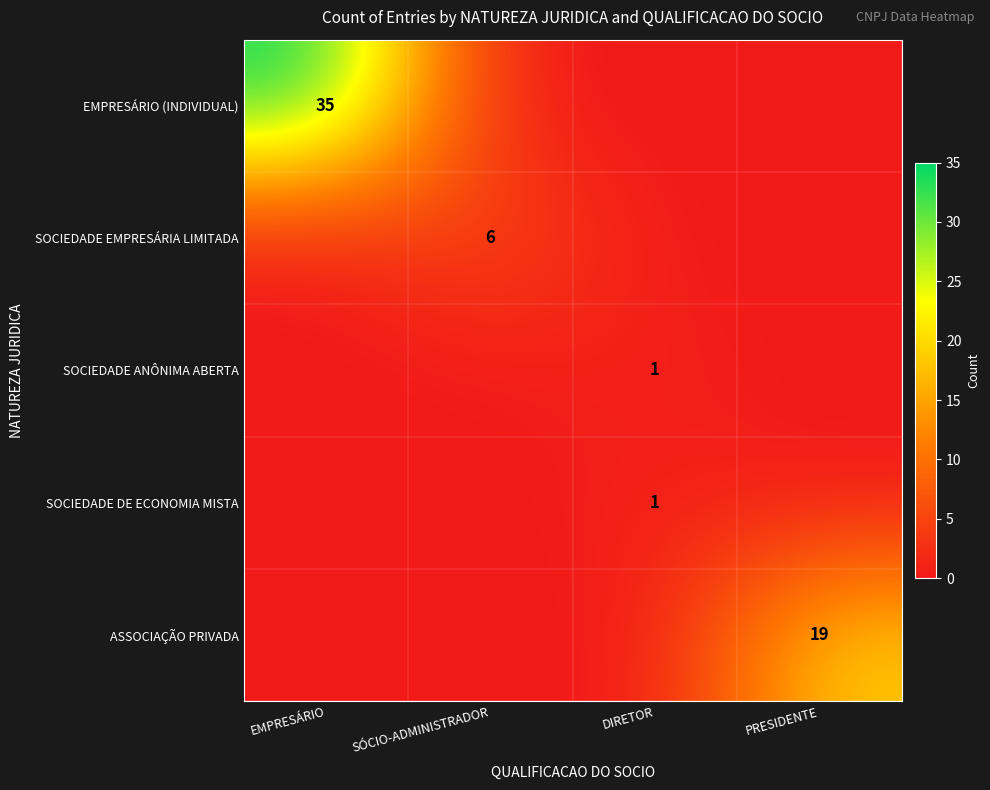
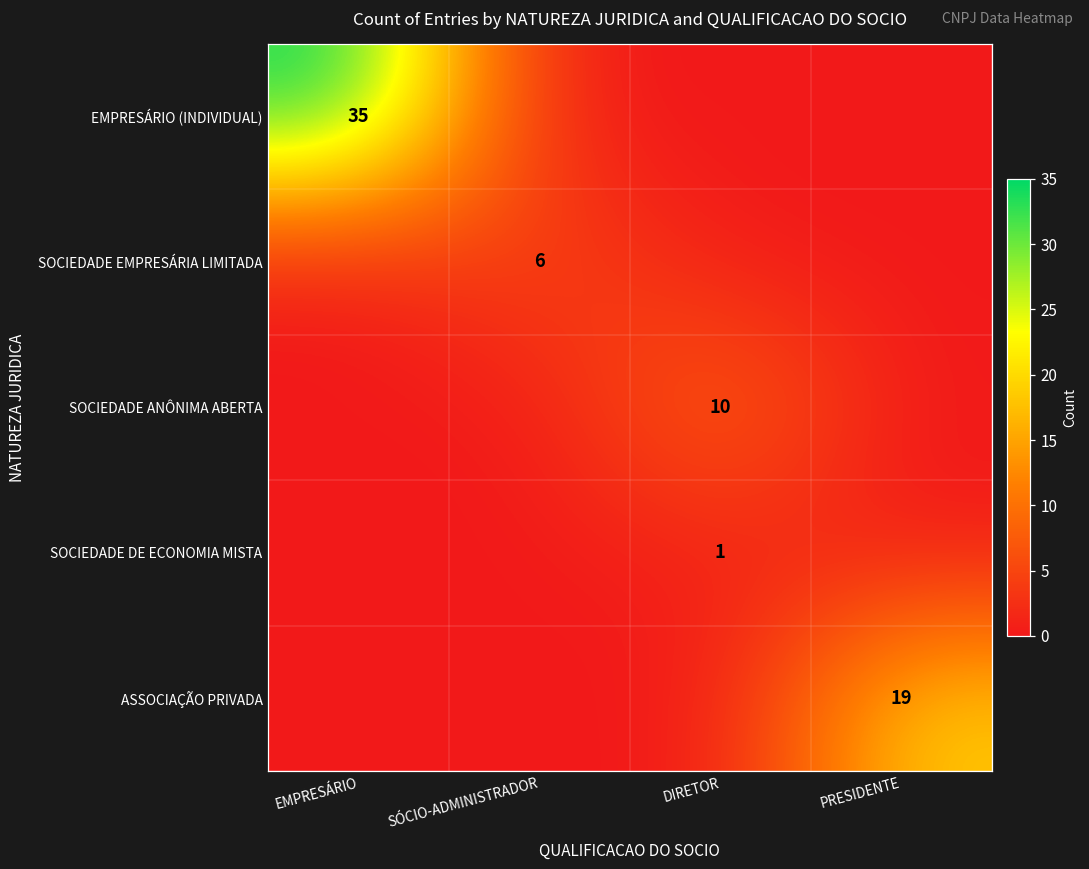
  {
    "EMPRESÁRIO (INDIVIDUAL)": {
      "EMPRESÁRIO": 35
    },
    "SOCIEDADE EMPRESÁRIA LIMITADA": {
      "SÓCIO-ADMINISTRADOR": 6
    },
    "SOCIEDADE ANÔNIMA ABERTA": {
-     "DIRETOR": 1
+     "DIRETOR": 10
    },
    "SOCIEDADE DE ECONOMIA MISTA": {
      "DIRETOR": 1
    },
    "ASSOCIAÇÃO PRIVADA": {
      "PRESIDENTE": 19
    }
  }
